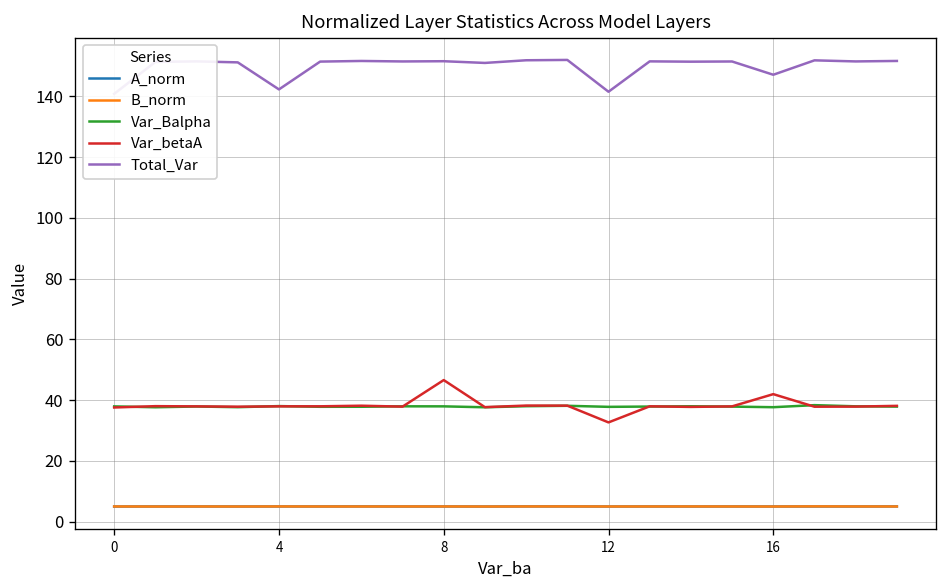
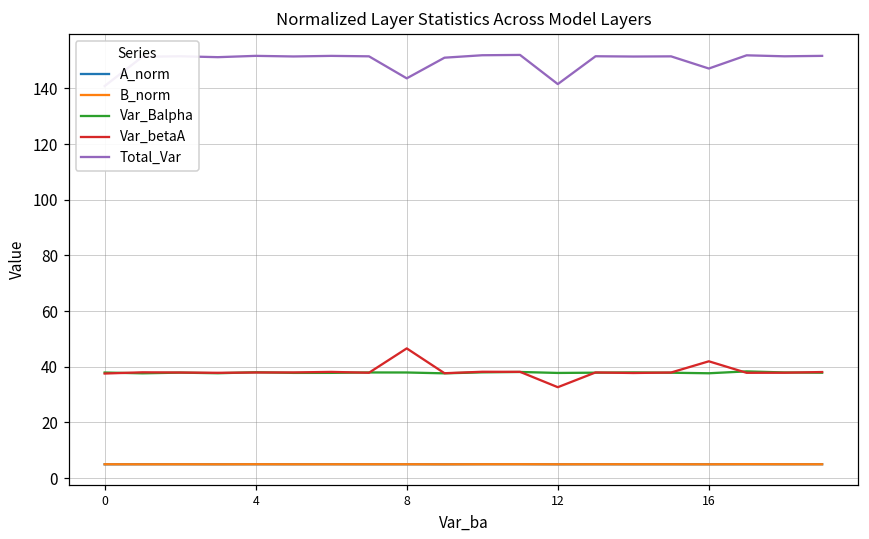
  {
    "B_norm": {
      "0": 5,
      "4": 5,
      "8": 5,
      "12": 5,
      "16": 5
    },
    "Var_Balpha": {
      "8": 38,
      "12": 38,
      "16": 38
    },
    "Var_betaA": {
      "8": 47,
      "12": 33,
      "16": 42
    },
    "Total_Var": {
-     "4": 142,
-     "8": 152,
+     "4": 152,
+     "8": 144,
      "12": 142,
      "16": 147
    }
  }
